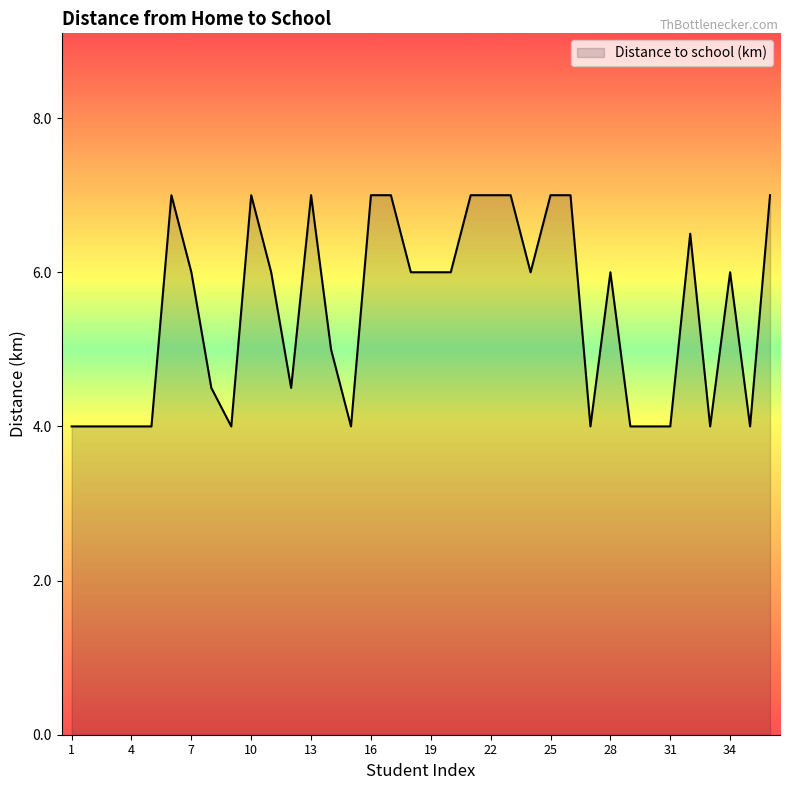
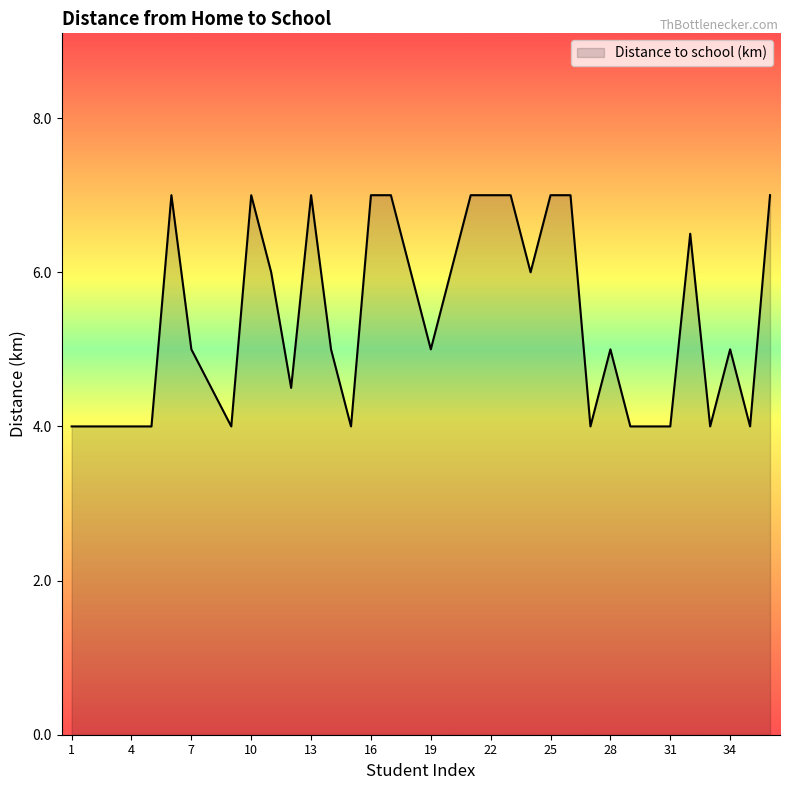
  {
    "1": 4,
    "4": 4,
-   "7": 6,
+   "7": 5,
    "10": 7,
    "13": 7,
    "16": 7,
-   "19": 6,
+   "19": 5,
    "22": 7,
    "25": 7,
-   "28": 6,
+   "28": 5,
    "31": 4,
-   "34": 6
+   "34": 5
  }
